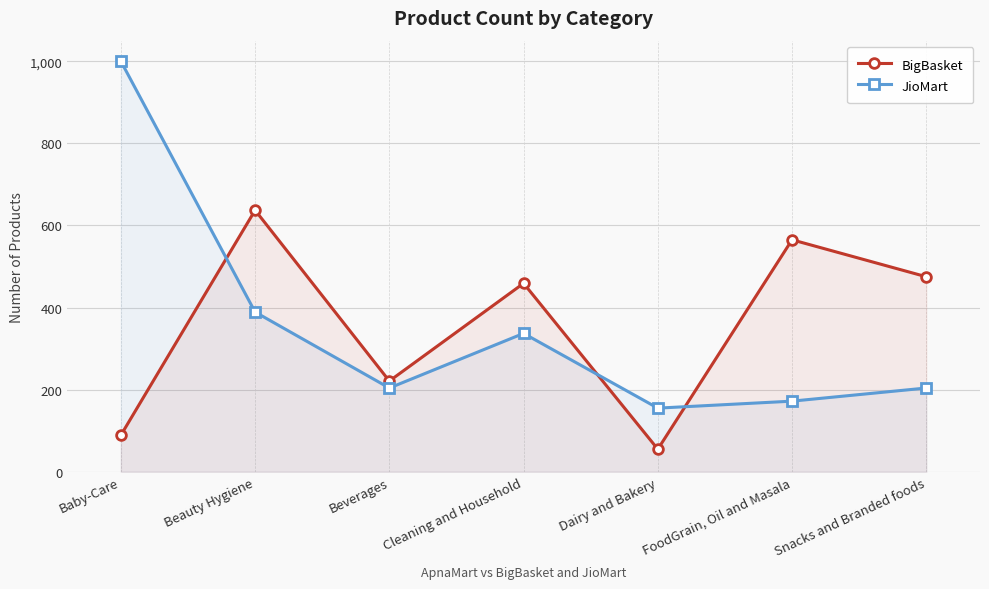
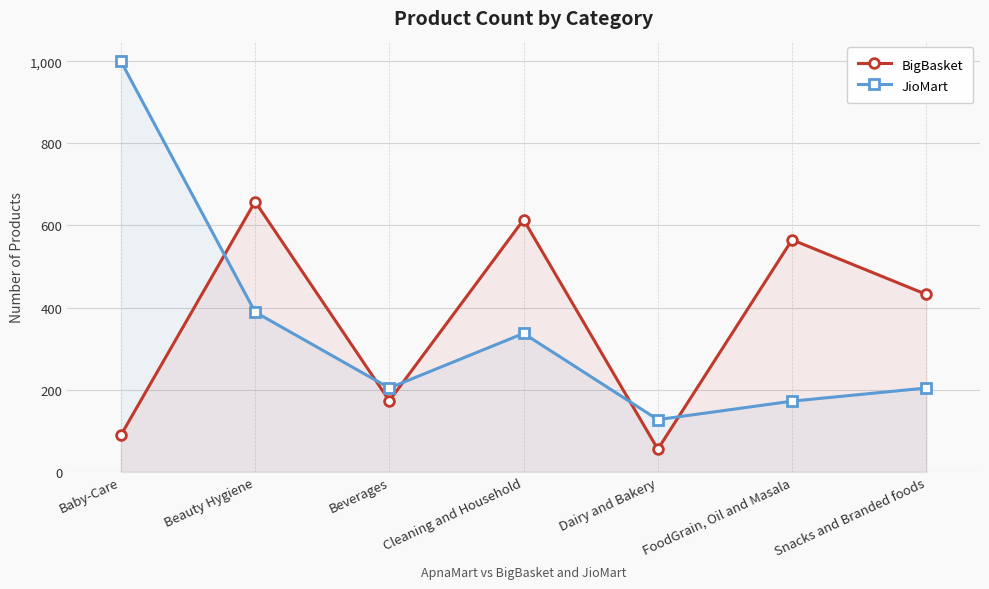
  {
    "BigBasket": {
      "Baby-Care": "90",
-     "Beauty Hygiene": "640",
-     "Beverages": "220",
-     "Cleaning and Household": "460",
+     "Beauty Hygiene": "660",
+     "Beverages": "170",
+     "Cleaning and Household": "610",
      "Dairy and Bakery": "60",
      "FoodGrain, Oil and Masala": "570",
-     "Snacks and Branded foods": "480"
+     "Snacks and Branded foods": "430"
    },
    "JioMart": {
      "Baby-Care": "1,000",
      "Beauty Hygiene": "390",
      "Beverages": "200",
      "Cleaning and Household": "340",
-     "Dairy and Bakery": "160",
+     "Dairy and Bakery": "130",
      "FoodGrain, Oil and Masala": "170",
      "Snacks and Branded foods": "200"
    }
  }
